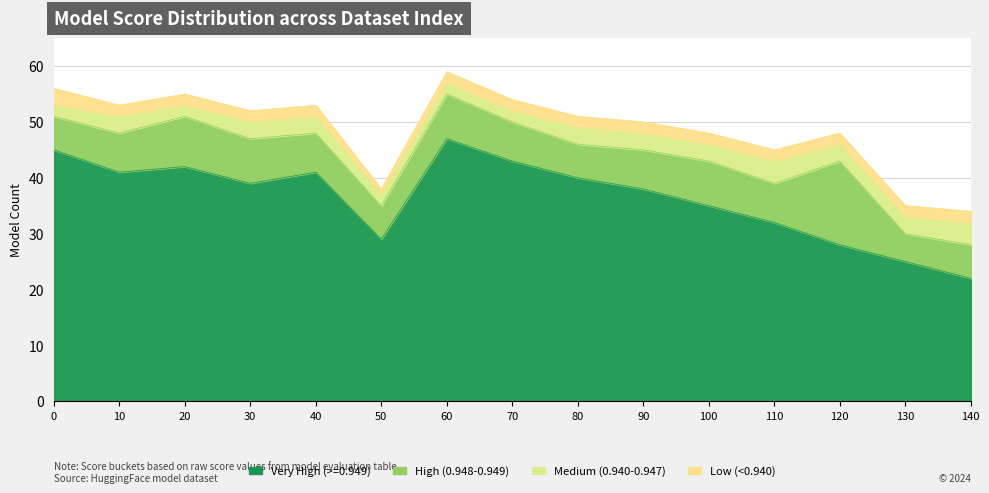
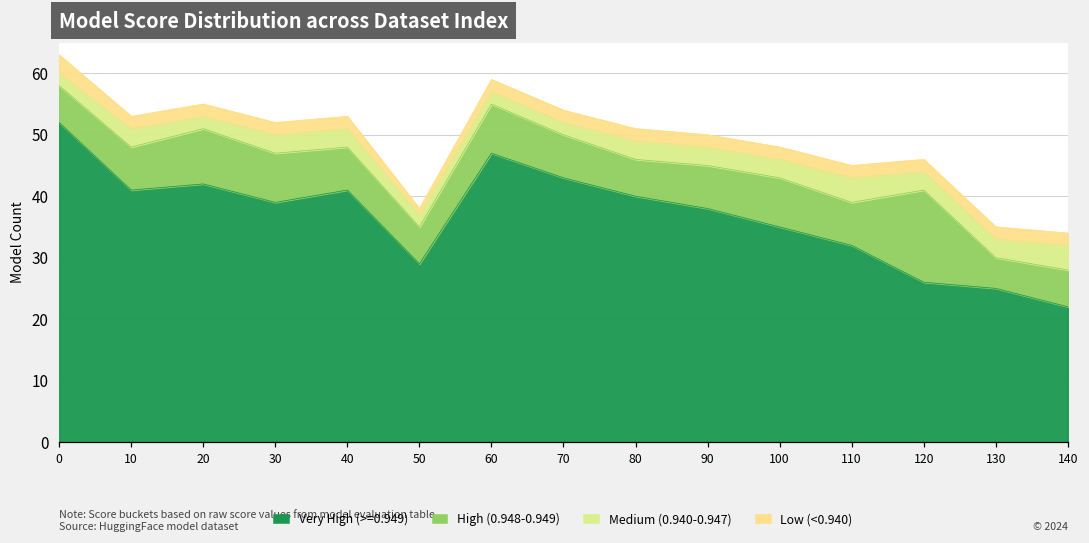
  {
    "Very High (>=0.949)": {
-     "0": 45,
+     "0": 52,
      "10": 41,
      "20": 42,
      "30": 39,
      "40": 41,
      "50": 29,
      "60": 47,
      "70": 43,
      "80": 40,
      "90": 38,
      "100": 35,
      "110": 32,
-     "120": 28,
+     "120": 26,
      "130": 25,
      "140": 22
    },
    "High (0.948-0.949)": {
      "0": 6,
      "10": 7,
      "20": 9,
      "30": 8,
      "40": 7,
      "50": 6,
      "60": 8,
      "70": 7,
      "80": 6,
      "90": 7,
      "100": 8,
      "110": 7,
      "120": 15,
      "130": 5,
      "140": 6
    }
  }
